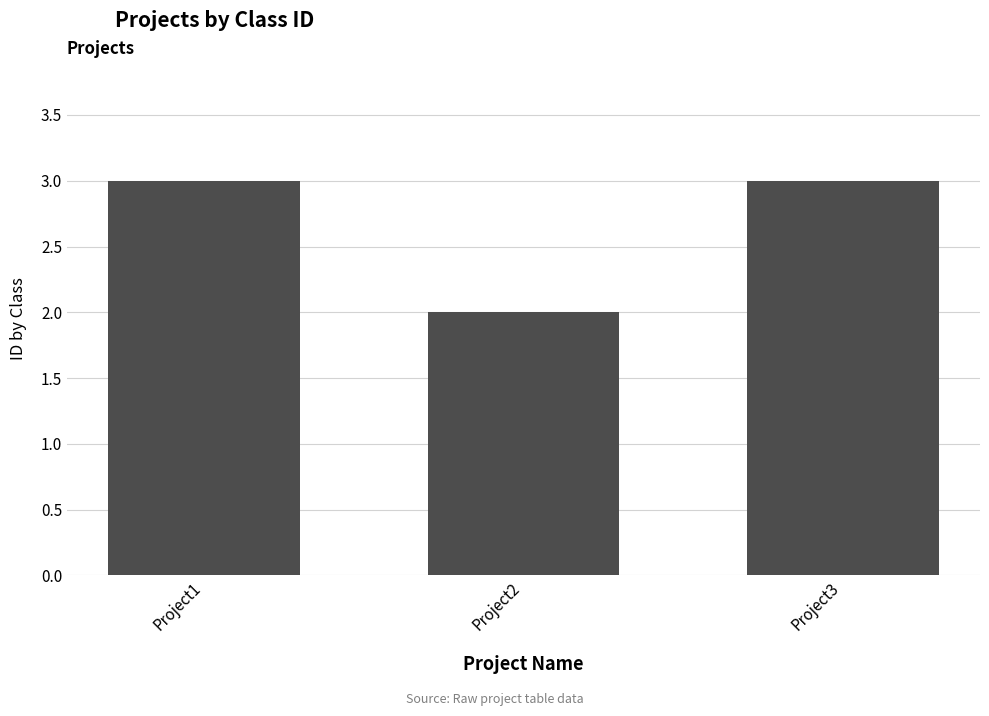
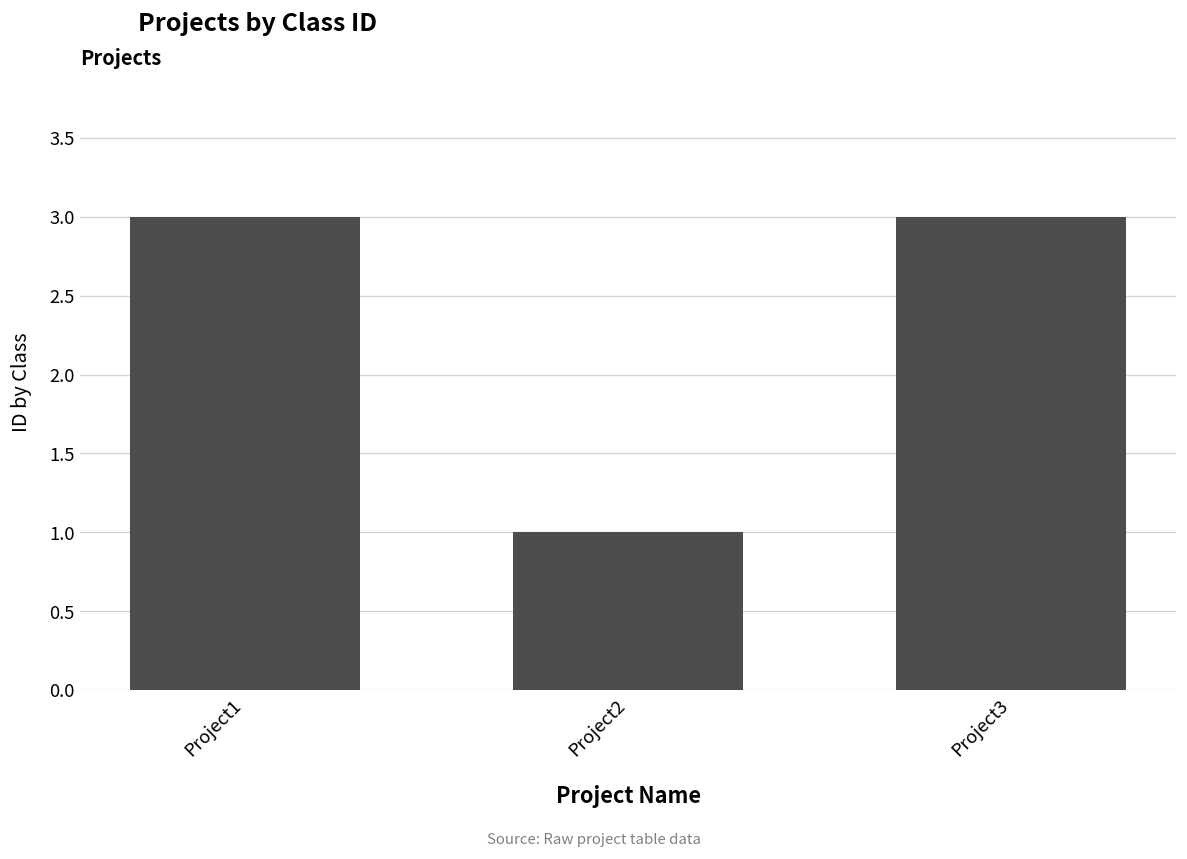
  {
    "Project1": 3,
-   "Project2": 2,
+   "Project2": 1,
    "Project3": 3
  }
